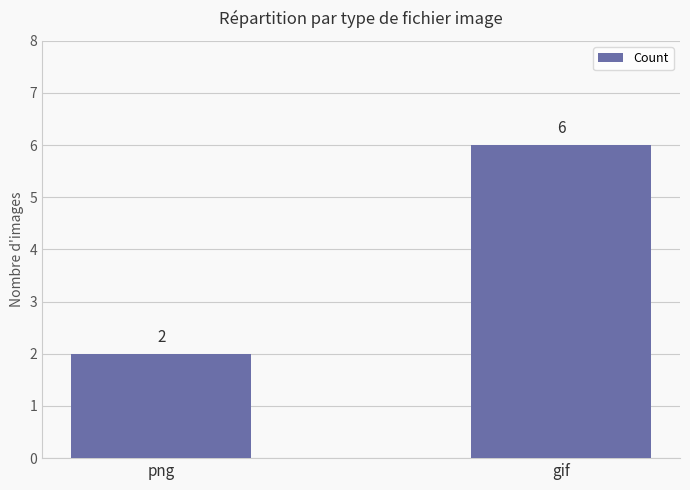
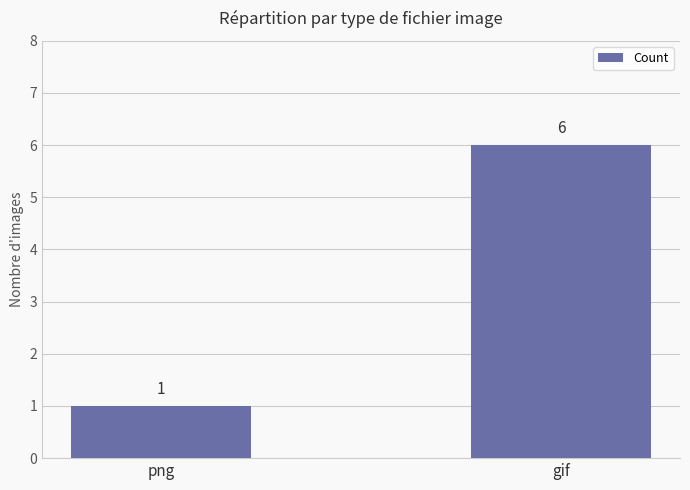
  {
-   "png": 2,
+   "png": 1,
    "gif": 6
  }
